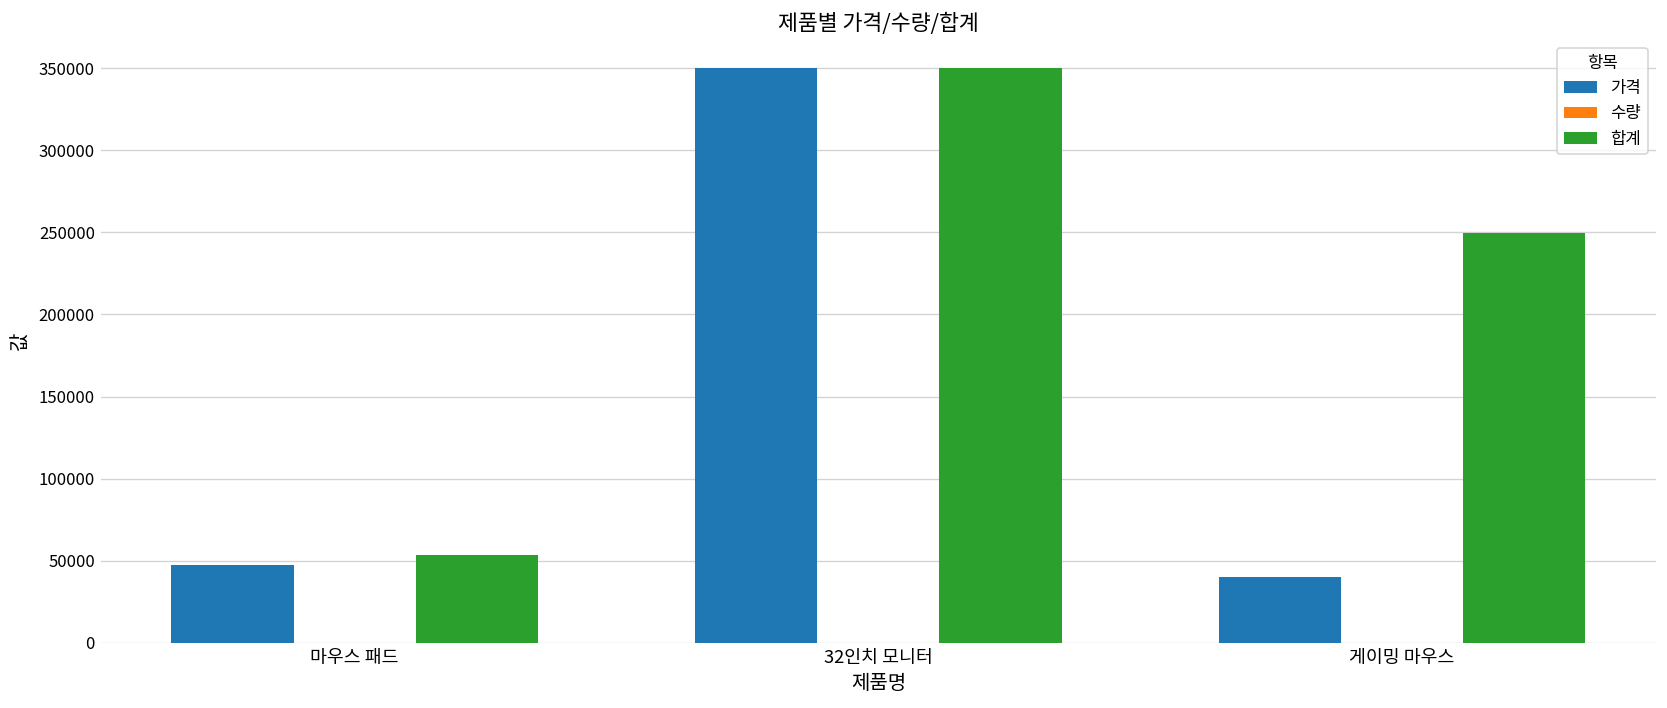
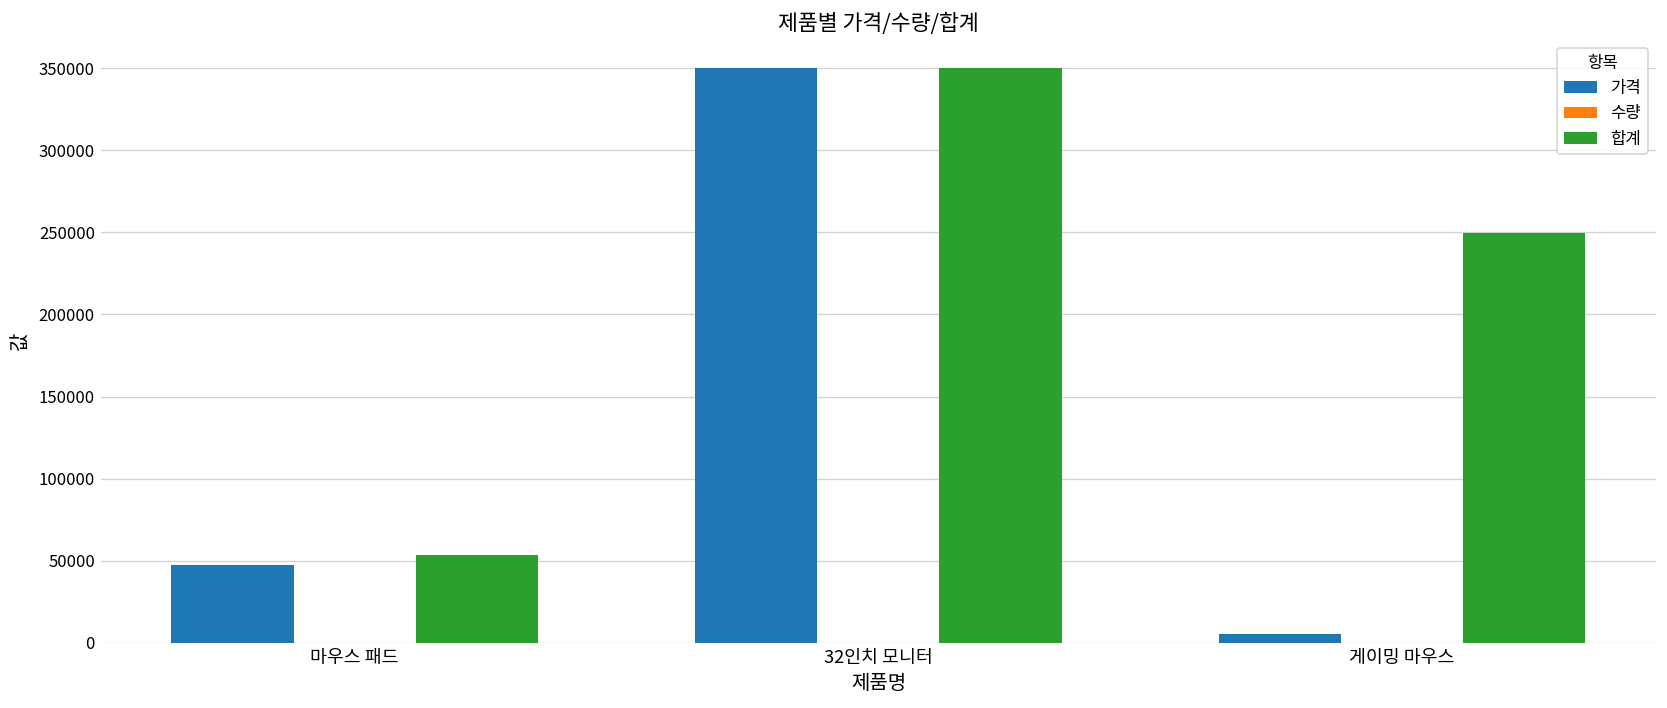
  {
    "가격": {
      "마우스 패드": 48000,
      "32인치 모니터": 350000,
-     "게이밍 마우스": 40000
+     "게이밍 마우스": 5000
    },
    "합계": {
      "마우스 패드": 54000,
      "32인치 모니터": 350000,
      "게이밍 마우스": 250000
    }
  }
